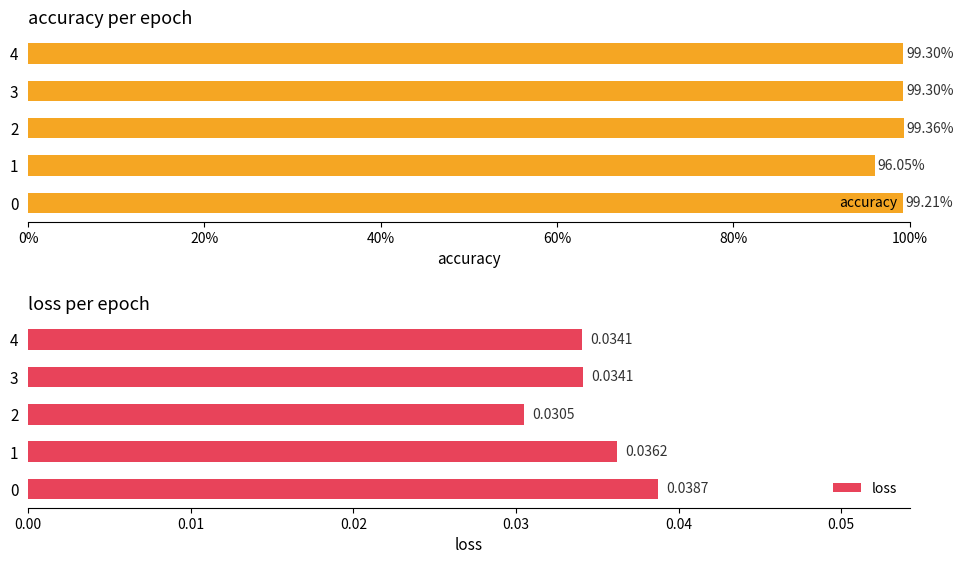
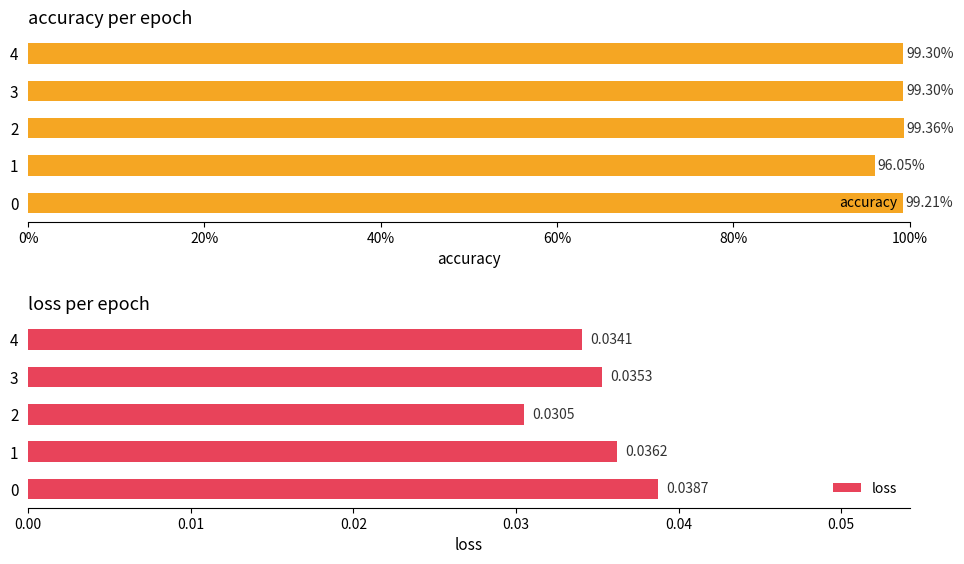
  {
    "accuracy per epoch": {
      "4": "99.30%",
      "3": "99.30%",
      "2": "99.36%",
      "1": "96.05%",
      "0": "99.21%"
    },
    "loss per epoch": {
      "4": "0.0341",
-     "3": "0.0341",
+     "3": "0.0353",
      "2": "0.0305",
      "1": "0.0362",
      "0": "0.0387"
    }
  }
